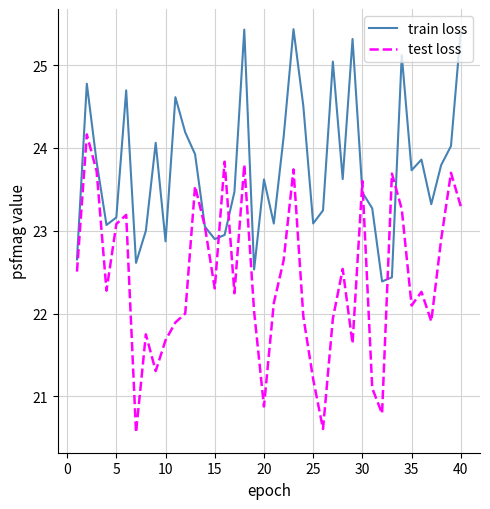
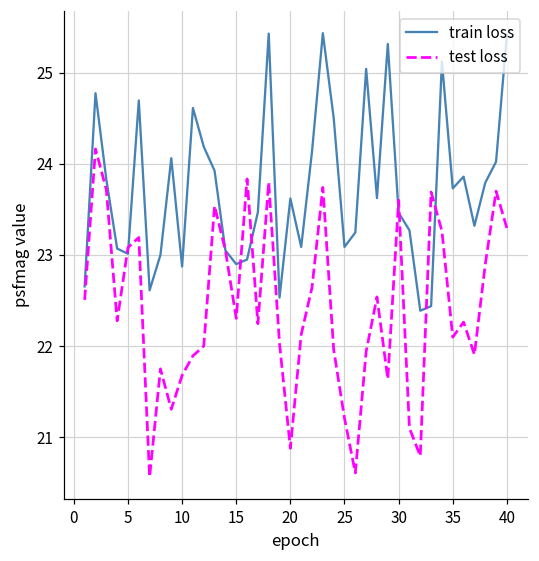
  {
    "train loss": {
-     "5": 23.2,
+     "5": 23.0,
      "10": 22.9,
      "15": 22.9,
      "20": 23.6,
      "25": 23.1,
      "30": 23.5,
      "35": 23.7
    },
    "test loss": {
      "5": 23.1,
      "10": 21.7,
      "15": 22.3,
      "20": 20.9,
      "25": 21.2,
      "30": 23.6,
      "35": 22.1,
      "40": 23.3
    }
  }
